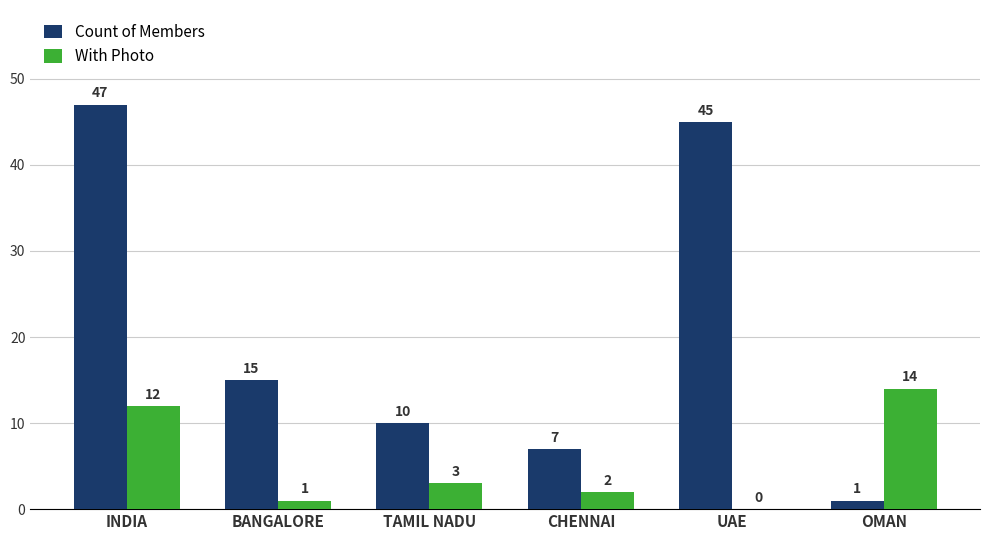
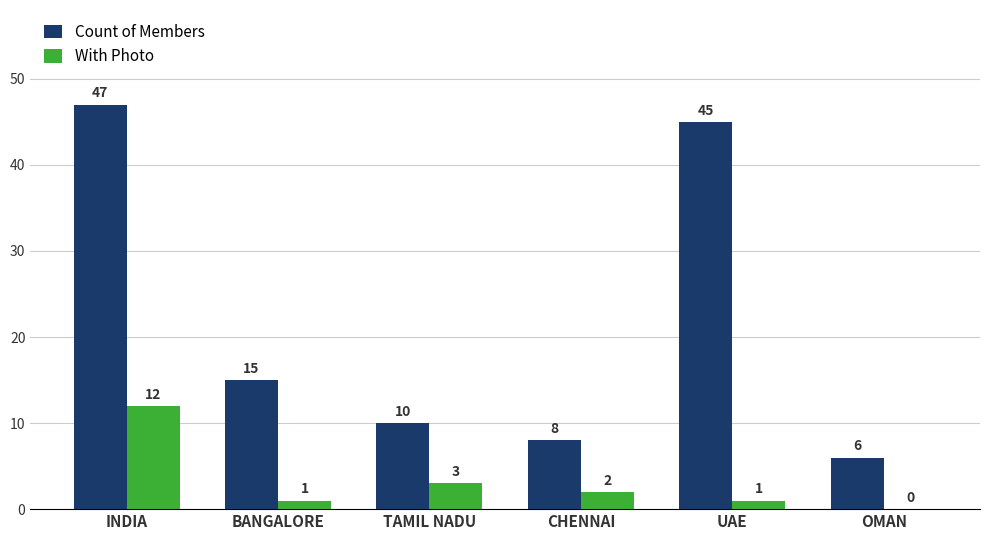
  {
    "Count of Members": {
      "INDIA": 47,
      "BANGALORE": 15,
      "TAMIL NADU": 10,
-     "CHENNAI": 7,
+     "CHENNAI": 8,
      "UAE": 45,
-     "OMAN": 1
+     "OMAN": 6
    },
    "With Photo": {
      "INDIA": 12,
      "BANGALORE": 1,
      "TAMIL NADU": 3,
      "CHENNAI": 2,
-     "UAE": 0,
-     "OMAN": 14
+     "UAE": 1,
+     "OMAN": 0
    }
  }
